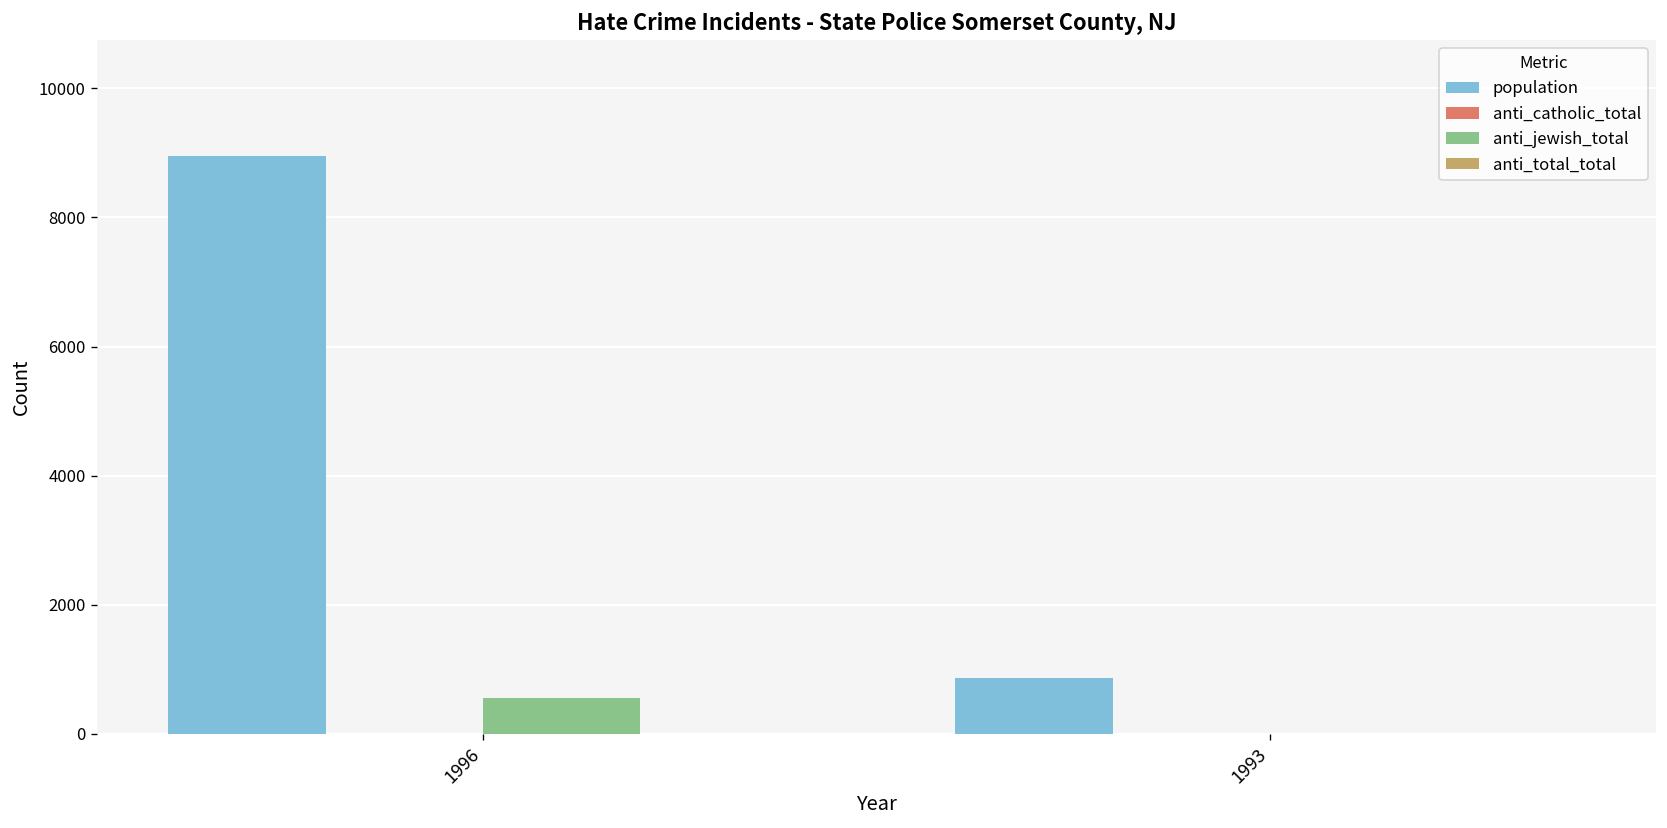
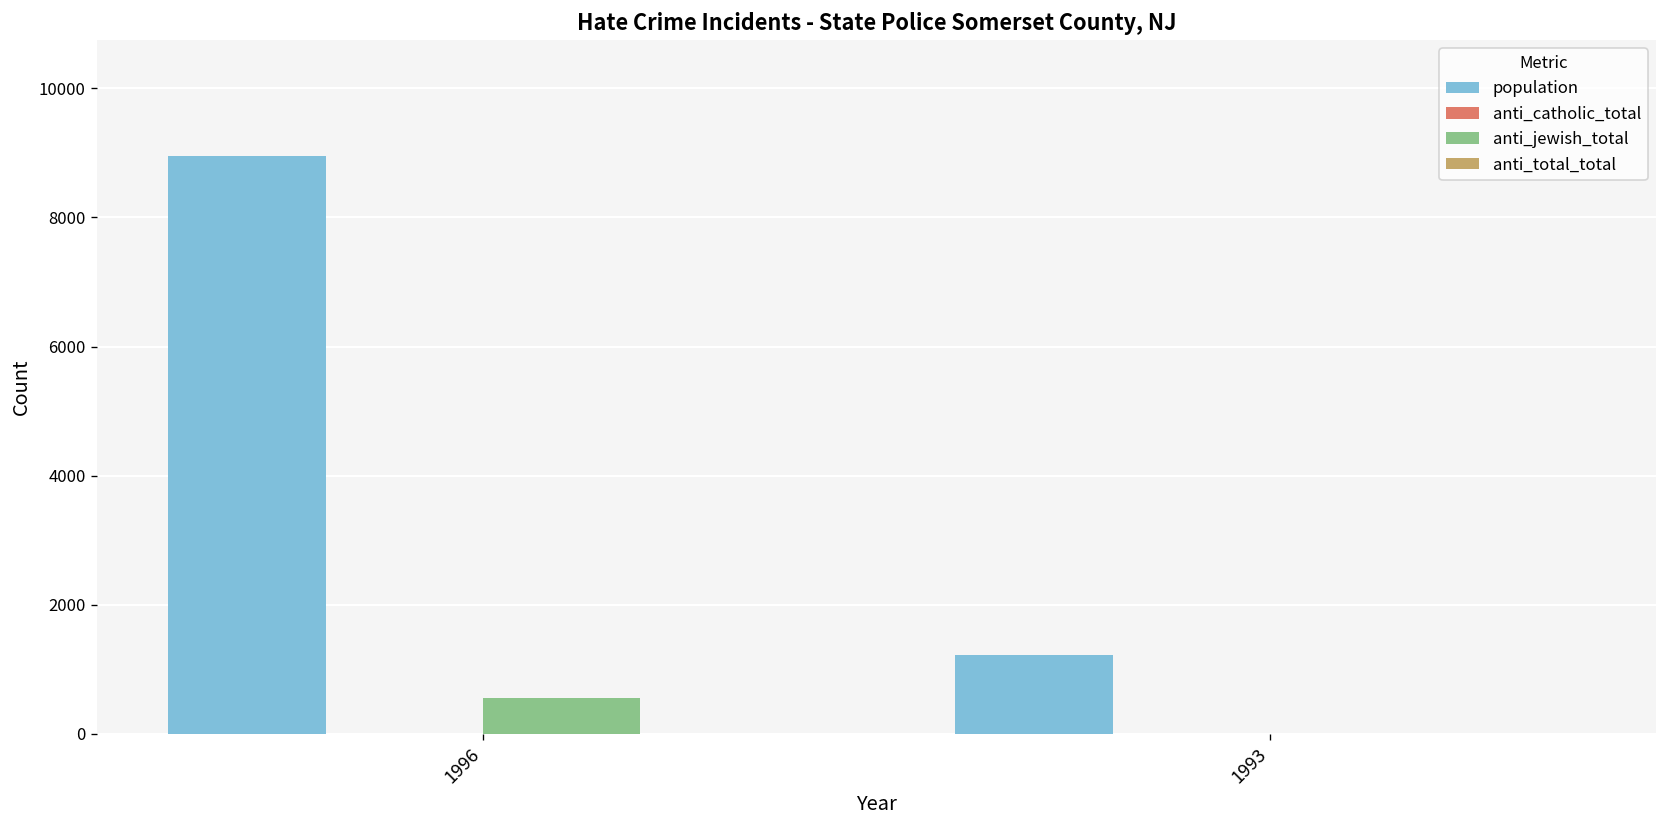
  {
    "population": {
      "1996": 9000,
-     "1993": 900
+     "1993": 1200
    },
    "anti_jewish_total": {
      "1996": 600,
      "1993": 0
    }
  }
